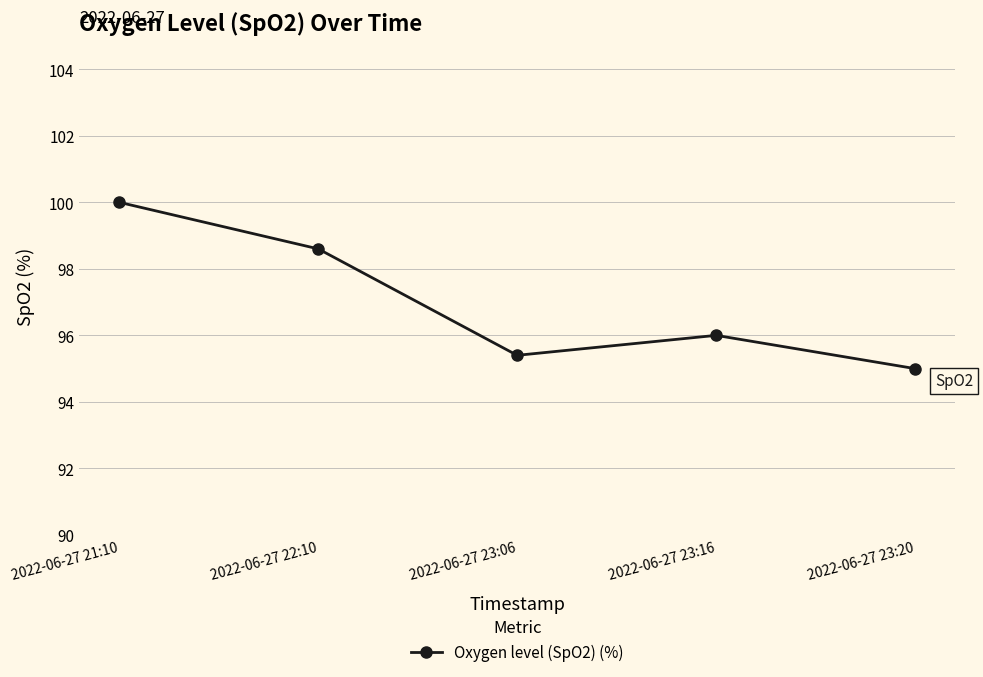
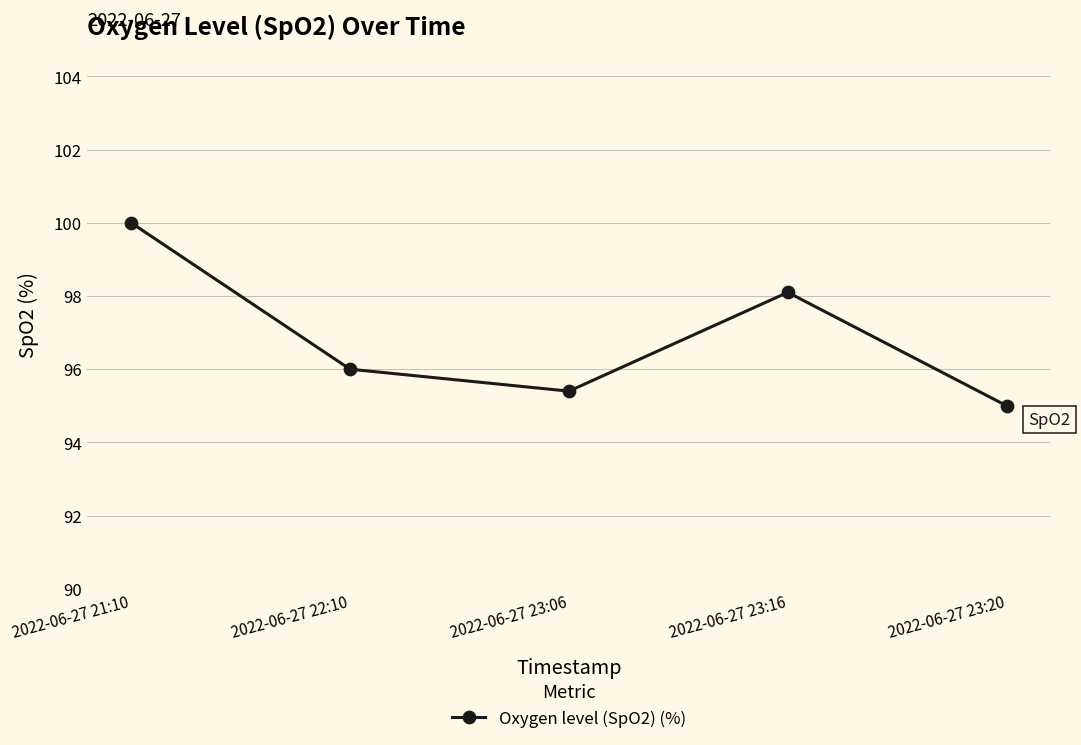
  {
    "2022-06-27 21:10": 100.0,
-   "2022-06-27 22:10": 98.6,
+   "2022-06-27 22:10": 96.0,
    "2022-06-27 23:06": 95.4,
-   "2022-06-27 23:16": 96.0,
+   "2022-06-27 23:16": 98.1,
    "2022-06-27 23:20": 95.0
  }
